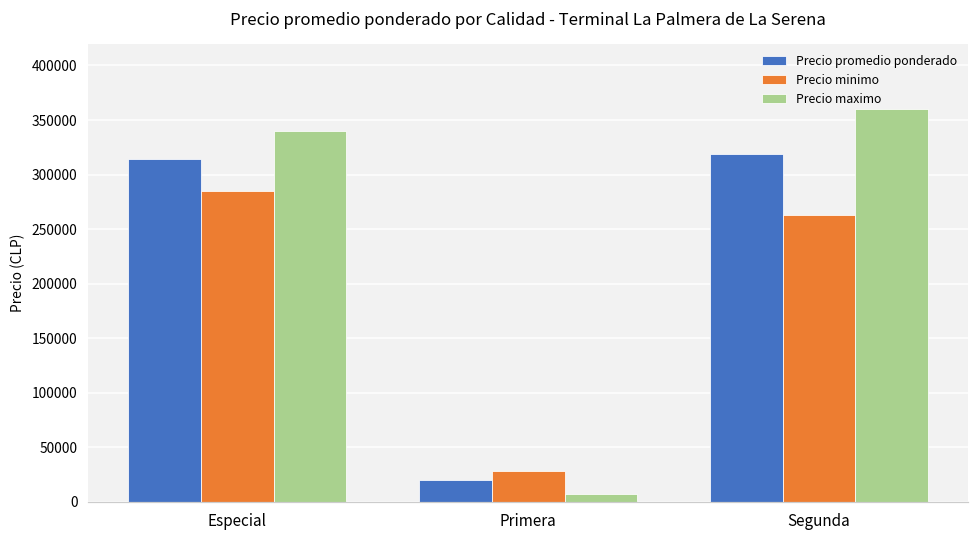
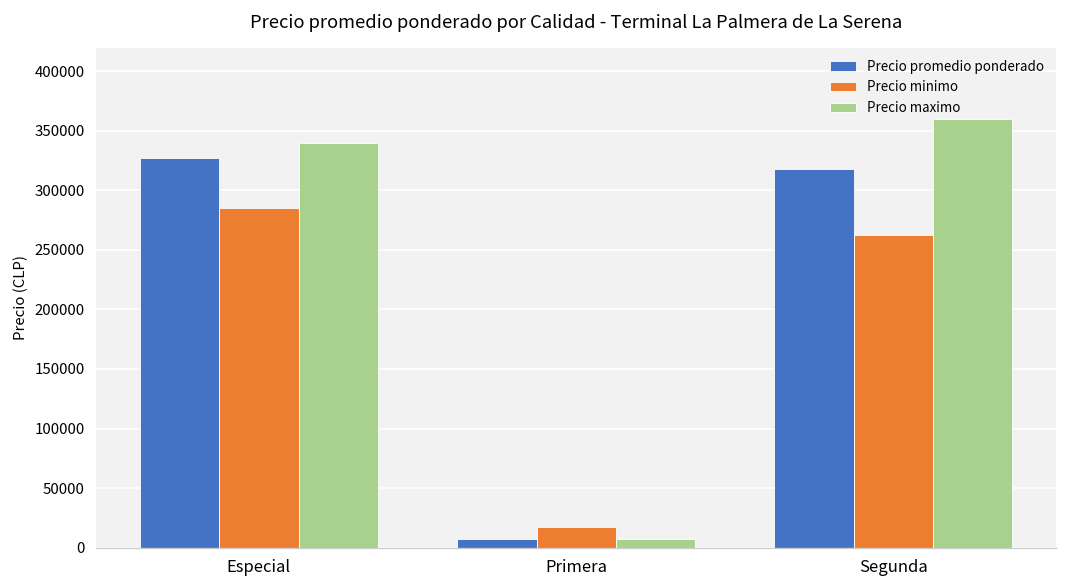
  {
    "Precio promedio ponderado": {
-     "Especial": 310000,
-     "Primera": 20000,
+     "Especial": 330000,
+     "Primera": 10000,
      "Segunda": 320000
    },
    "Precio minimo": {
      "Especial": 290000,
-     "Primera": 30000,
+     "Primera": 20000,
      "Segunda": 260000
    },
    "Precio maximo": {
      "Especial": 340000,
      "Primera": 10000,
      "Segunda": 360000
    }
  }
